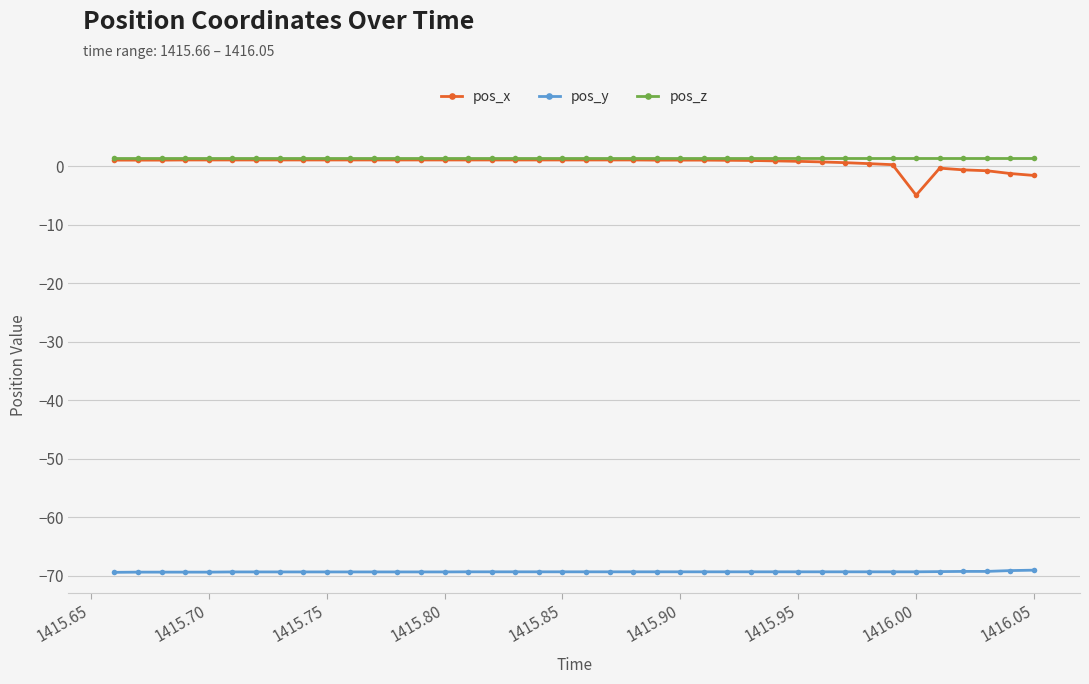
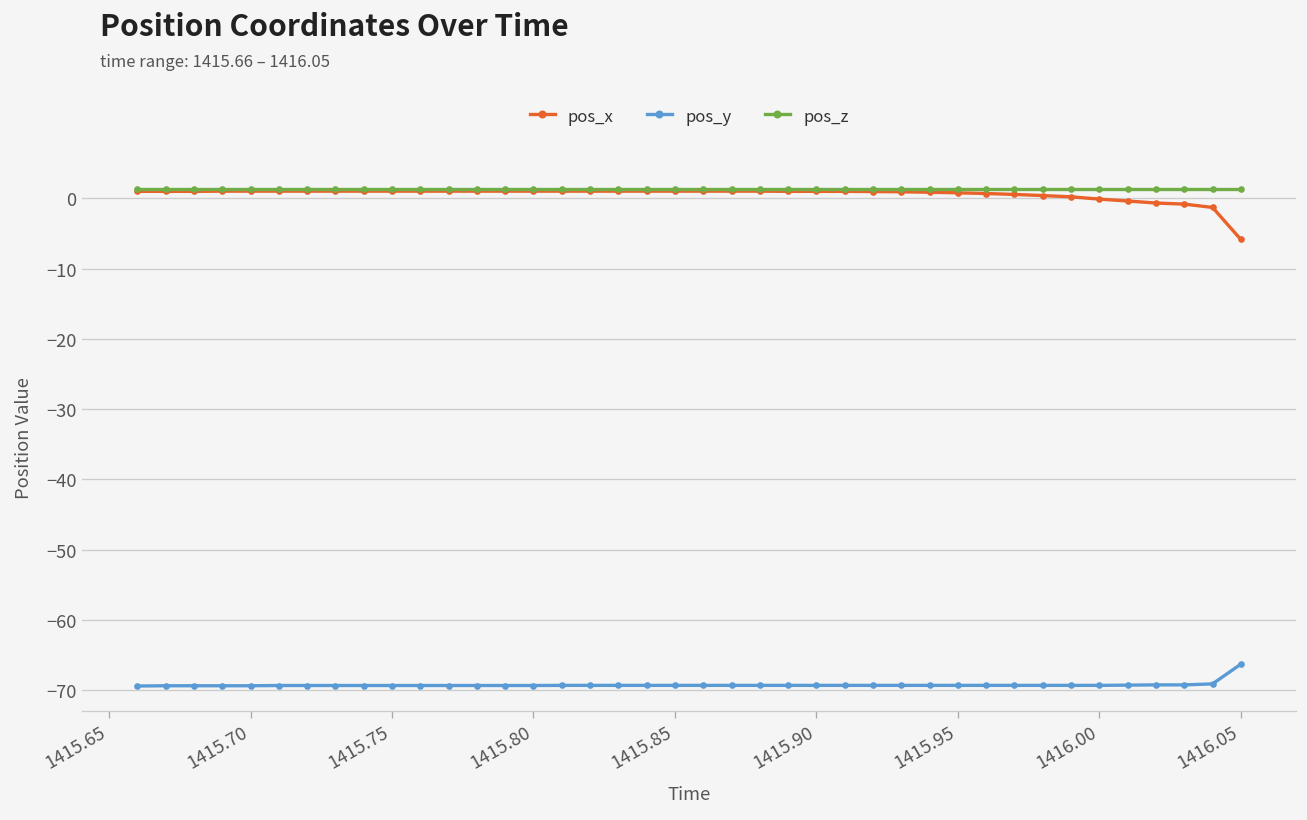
  {
    "pos_x": {
      "1415.95": 1,
-     "1416.00": -5,
-     "1416.05": -2
+     "1416.00": 0,
+     "1416.05": -6
    },
    "pos_y": {
      "1415.70": -69,
      "1415.75": -69,
      "1415.80": -69,
      "1415.85": -69,
      "1415.90": -69,
      "1415.95": -69,
      "1416.00": -69,
-     "1416.05": -69
+     "1416.05": -66
    },
    "pos_z": {
      "1415.95": 1,
      "1416.00": 1,
      "1416.05": 1
    }
  }
